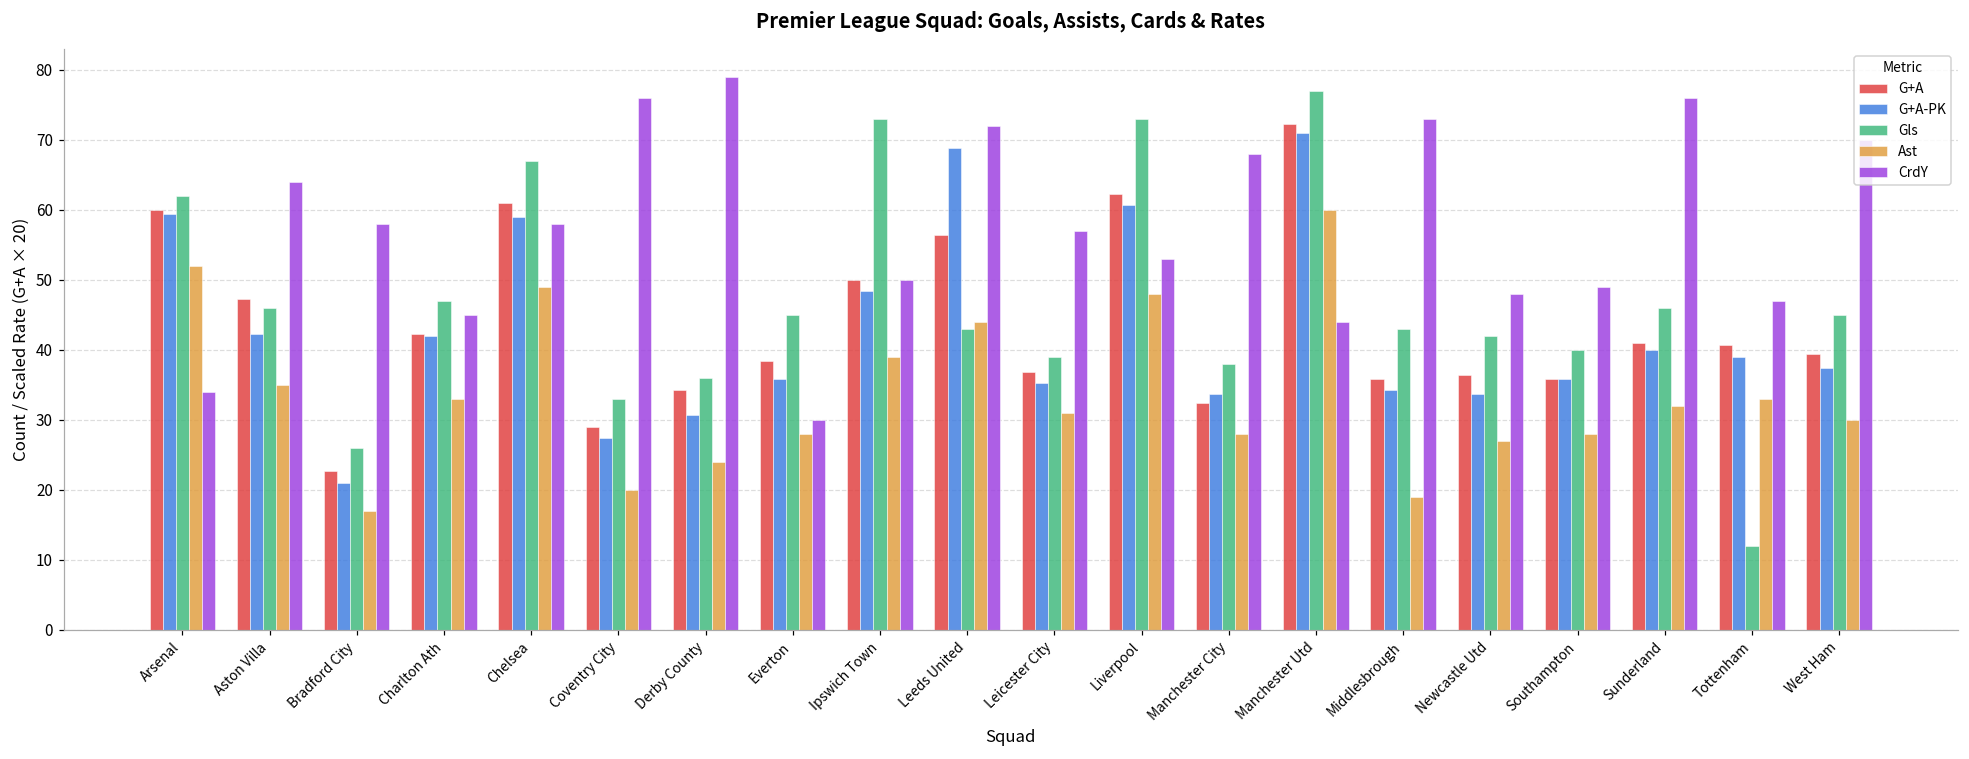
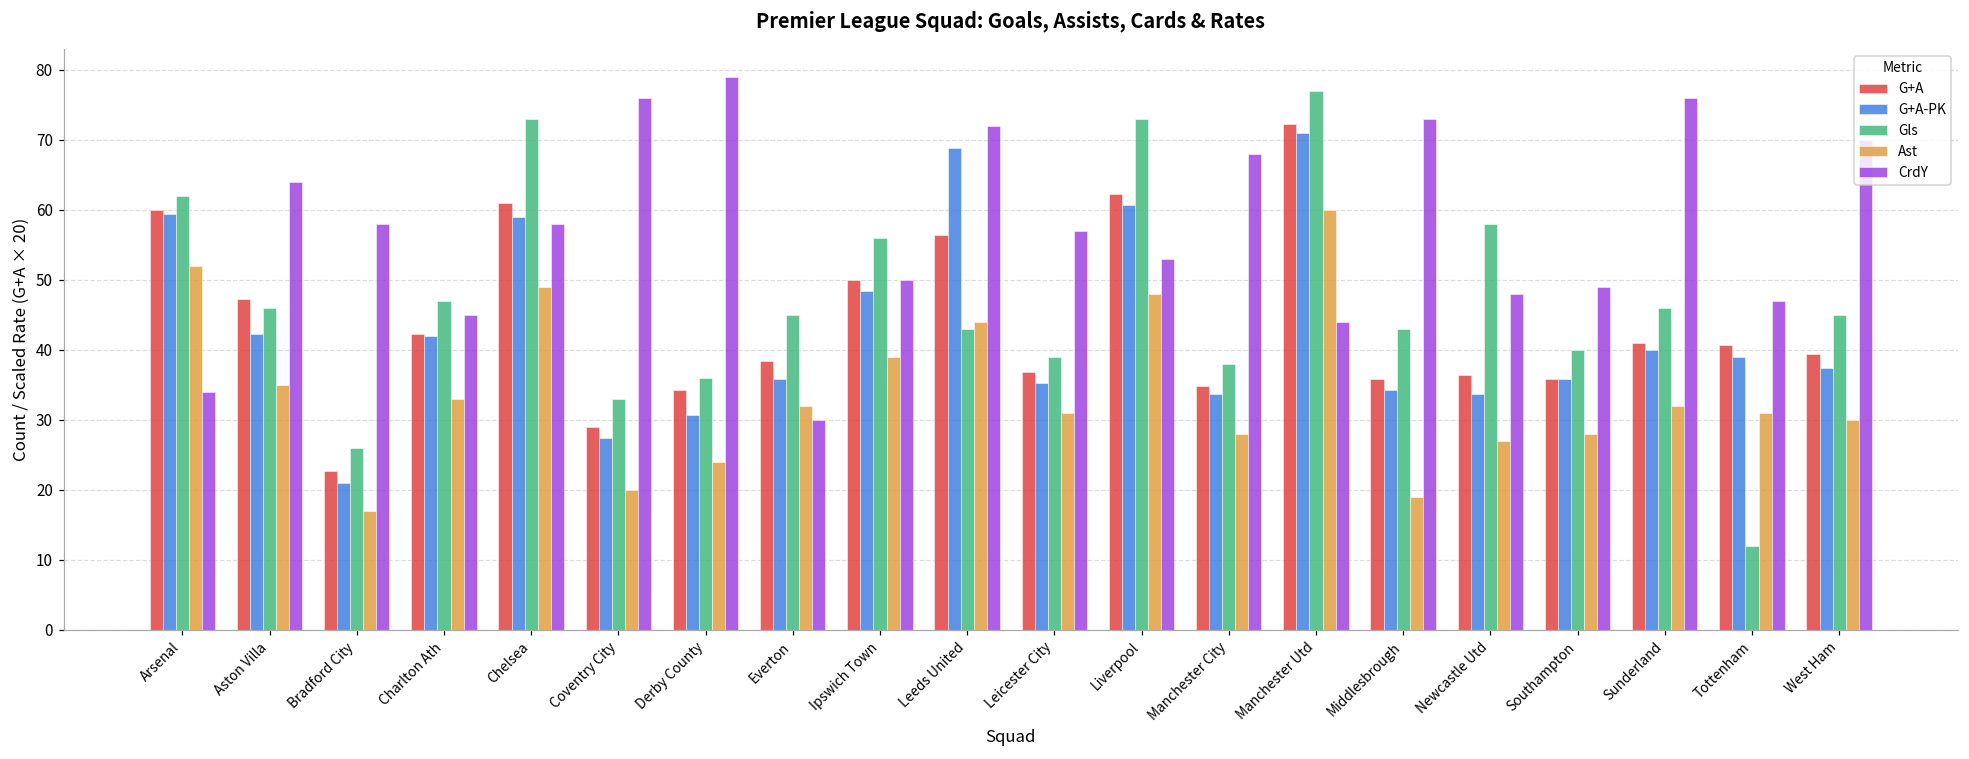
  {
    "G+A": {
      "Arsenal": 60,
      "Aston Villa": 47,
      "Bradford City": 23,
      "Charlton Ath": 42,
      "Chelsea": 61,
      "Coventry City": 29,
      "Derby County": 34,
      "Everton": 38,
      "Ipswich Town": 50,
      "Leeds United": 56,
      "Leicester City": 37,
      "Liverpool": 62,
-     "Manchester City": 32,
+     "Manchester City": 35,
      "Manchester Utd": 72,
      "Middlesbrough": 36,
      "Newcastle Utd": 36,
      "Southampton": 36,
      "Sunderland": 41,
      "Tottenham": 41,
      "West Ham": 39
    },
    "G+A-PK": {
      "Arsenal": 59,
      "Aston Villa": 42,
      "Bradford City": 21,
      "Charlton Ath": 42,
      "Chelsea": 59,
      "Coventry City": 27,
      "Derby County": 31,
      "Everton": 36,
      "Ipswich Town": 48,
      "Leeds United": 69,
      "Leicester City": 35,
      "Liverpool": 61,
      "Manchester City": 34,
      "Manchester Utd": 71,
      "Middlesbrough": 34,
      "Newcastle Utd": 34,
      "Southampton": 36,
      "Sunderland": 40,
      "Tottenham": 39,
      "West Ham": 37
    },
    "Gls": {
      "Arsenal": 62,
      "Aston Villa": 46,
      "Bradford City": 26,
      "Charlton Ath": 47,
-     "Chelsea": 67,
+     "Chelsea": 73,
      "Coventry City": 33,
      "Derby County": 36,
      "Everton": 45,
-     "Ipswich Town": 73,
+     "Ipswich Town": 56,
      "Leeds United": 43,
      "Leicester City": 39,
      "Liverpool": 73,
      "Manchester City": 38,
      "Manchester Utd": 77,
      "Middlesbrough": 43,
-     "Newcastle Utd": 42,
+     "Newcastle Utd": 58,
      "Southampton": 40,
      "Sunderland": 46,
      "Tottenham": 12,
      "West Ham": 45
    },
    "Ast": {
      "Arsenal": 52,
      "Aston Villa": 35,
      "Bradford City": 17,
      "Charlton Ath": 33,
      "Chelsea": 49,
      "Coventry City": 20,
      "Derby County": 24,
-     "Everton": 28,
+     "Everton": 32,
      "Ipswich Town": 39,
      "Leeds United": 44,
      "Leicester City": 31,
      "Liverpool": 48,
      "Manchester City": 28,
      "Manchester Utd": 60,
      "Middlesbrough": 19,
      "Newcastle Utd": 27,
      "Southampton": 28,
      "Sunderland": 32,
-     "Tottenham": 33,
+     "Tottenham": 31,
      "West Ham": 30
    },
    "CrdY": {
      "Arsenal": 34,
      "Aston Villa": 64,
      "Bradford City": 58,
      "Charlton Ath": 45,
      "Chelsea": 58,
      "Coventry City": 76,
      "Derby County": 79,
      "Everton": 30,
      "Ipswich Town": 50,
      "Leeds United": 72,
      "Leicester City": 57,
      "Liverpool": 53,
      "Manchester City": 68,
      "Manchester Utd": 44,
      "Middlesbrough": 73,
      "Newcastle Utd": 48,
      "Southampton": 49,
      "Sunderland": 76,
      "Tottenham": 47
    }
  }
